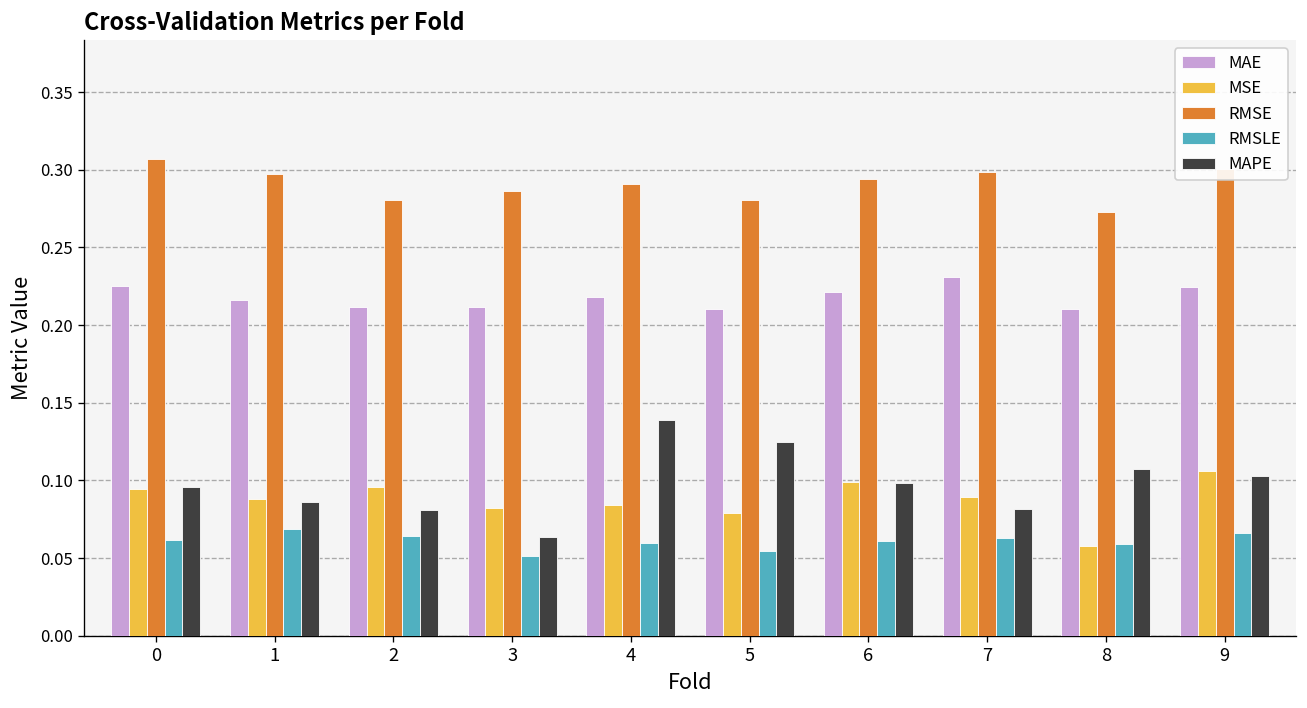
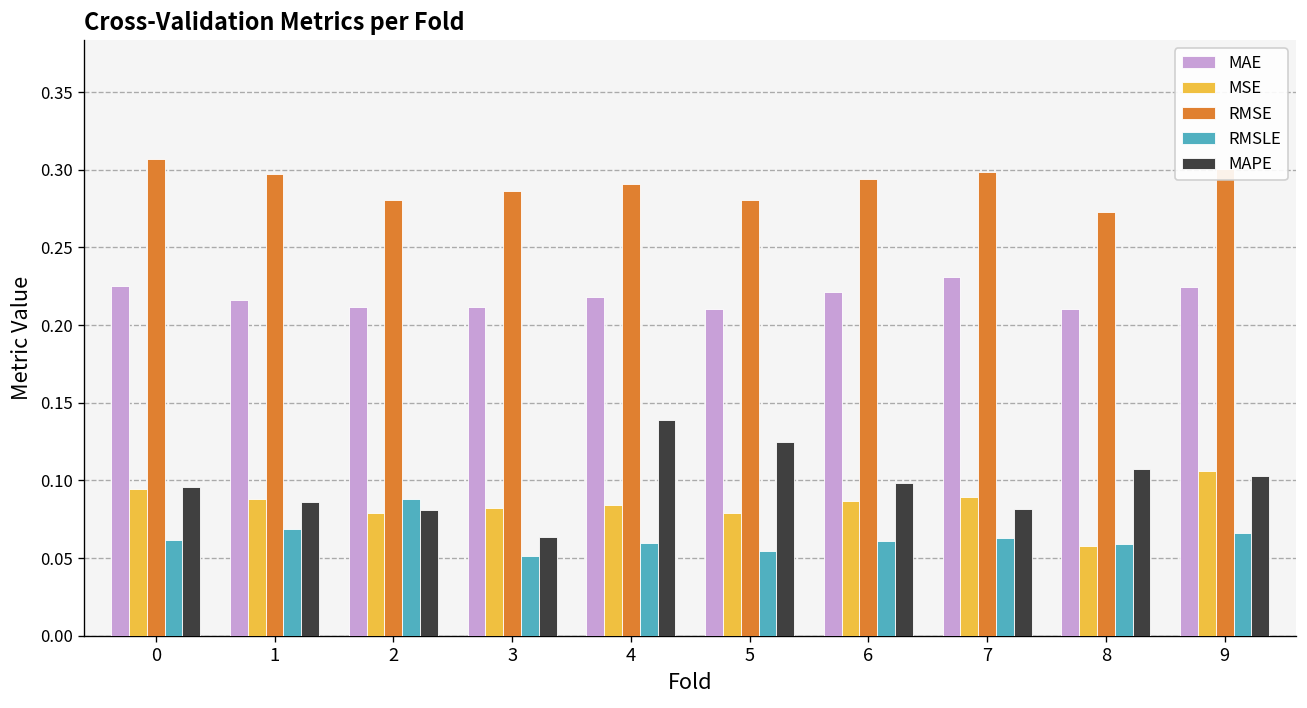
  {
    "MAE": {
      "0": 0.225,
      "1": 0.216,
      "2": 0.212,
      "3": 0.212,
      "4": 0.218,
      "5": 0.210,
      "6": 0.221,
      "7": 0.231,
      "8": 0.210,
      "9": 0.224
    },
    "MSE": {
      "0": 0.094,
      "1": 0.088,
-     "2": 0.096,
+     "2": 0.079,
      "3": 0.082,
      "4": 0.084,
      "5": 0.079,
-     "6": 0.099,
+     "6": 0.087,
      "7": 0.089,
      "8": 0.058,
      "9": 0.106
    },
    "RMSE": {
      "0": 0.307,
      "1": 0.297,
      "2": 0.281,
      "3": 0.286,
      "4": 0.291,
      "5": 0.281,
      "6": 0.294,
      "7": 0.299,
      "8": 0.273
    },
    "RMSLE": {
      "0": 0.062,
      "1": 0.069,
-     "2": 0.064,
+     "2": 0.088,
      "3": 0.051,
      "4": 0.060,
      "5": 0.054,
      "6": 0.061,
      "7": 0.063,
      "8": 0.059,
      "9": 0.066
    },
    "MAPE": {
      "0": 0.095,
      "1": 0.086,
      "2": 0.081,
      "3": 0.064,
      "4": 0.139,
      "5": 0.124,
      "6": 0.098,
      "7": 0.081,
      "8": 0.107,
      "9": 0.103
    }
  }
